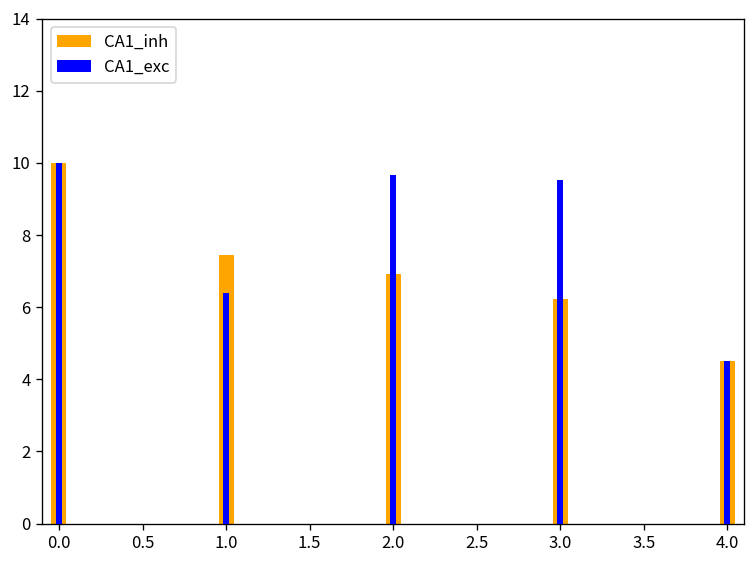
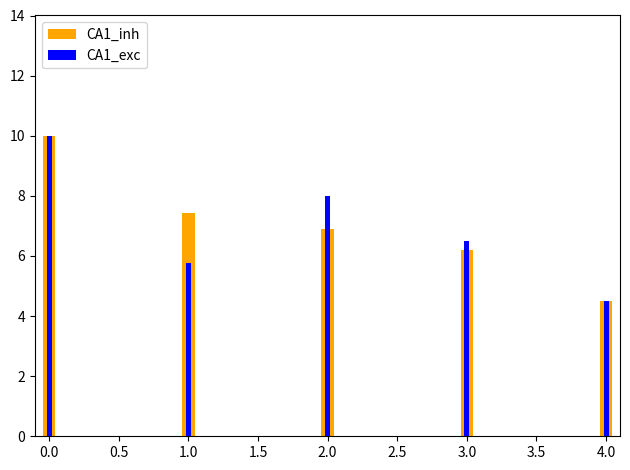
  {
    "CA1_inh": {
      "0.0": 10.0,
      "1.0": 7.4,
      "4.0": 4.5
    },
    "CA1_exc": {
      "0.0": 10.0,
-     "1.0": 6.4,
-     "2.0": 9.7,
-     "3.0": 9.5,
+     "1.0": 5.8,
+     "2.0": 8.0,
+     "3.0": 6.5,
      "4.0": 4.5
    }
  }
